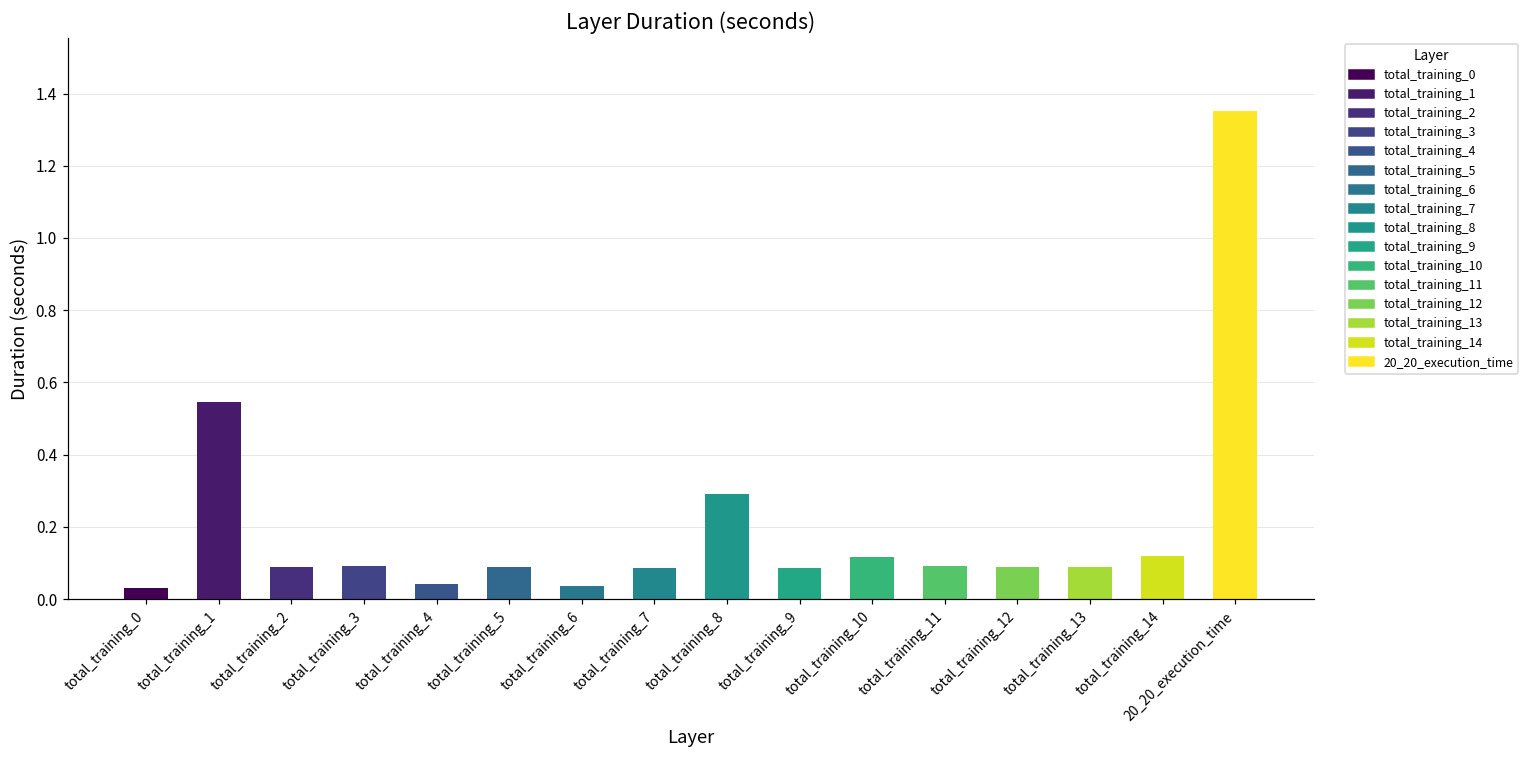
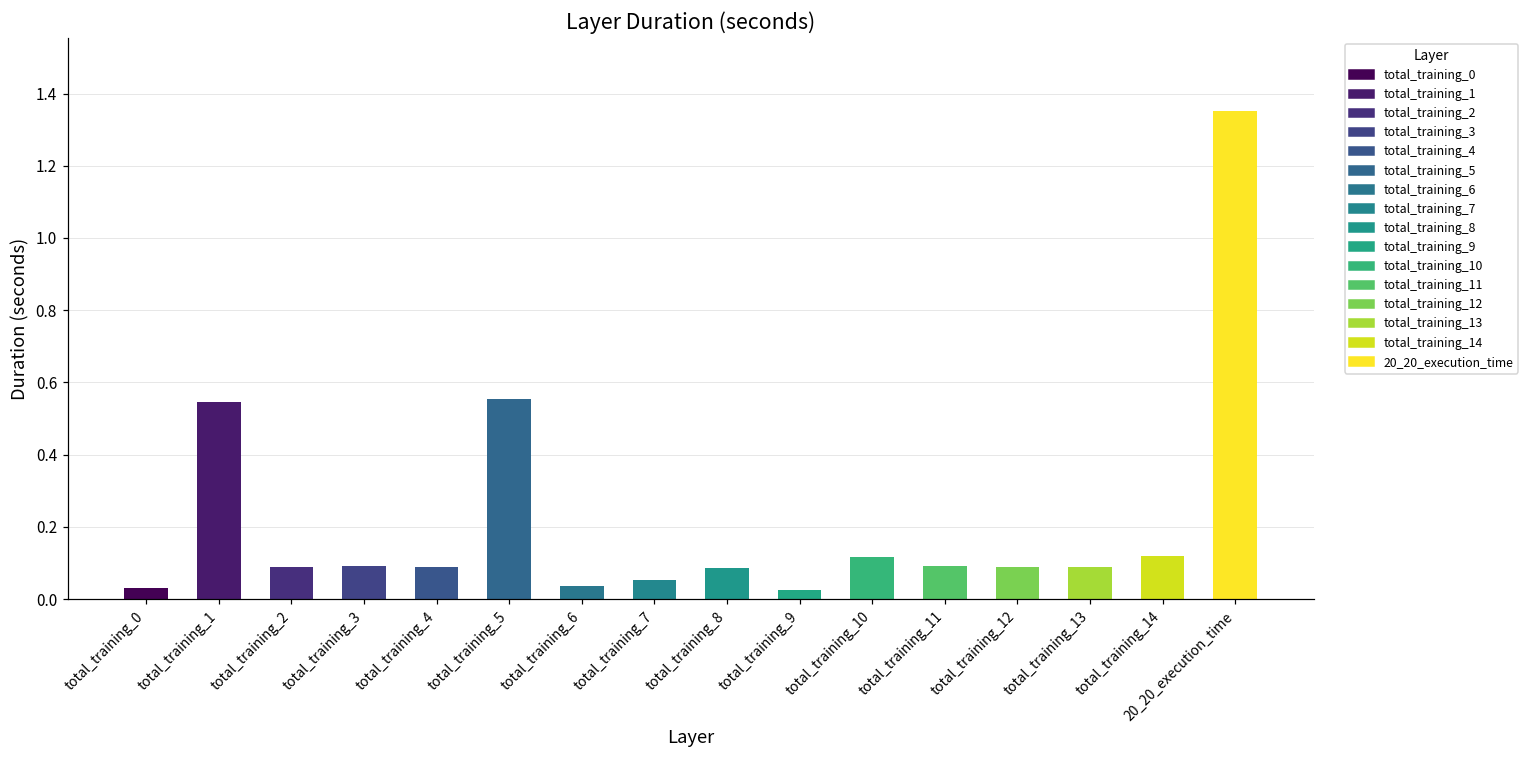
  {
    "total_training_0": 0.03,
    "total_training_1": 0.55,
    "total_training_2": 0.09,
    "total_training_3": 0.09,
-   "total_training_4": 0.04,
-   "total_training_5": 0.09,
+   "total_training_4": 0.09,
+   "total_training_5": 0.55,
    "total_training_6": 0.04,
-   "total_training_7": 0.09,
-   "total_training_8": 0.29,
-   "total_training_9": 0.09,
+   "total_training_7": 0.05,
+   "total_training_8": 0.09,
+   "total_training_9": 0.03,
    "total_training_10": 0.12,
    "total_training_11": 0.09,
    "total_training_12": 0.09,
    "total_training_13": 0.09,
    "total_training_14": 0.12,
    "20_20_execution_time": 1.35
  }
